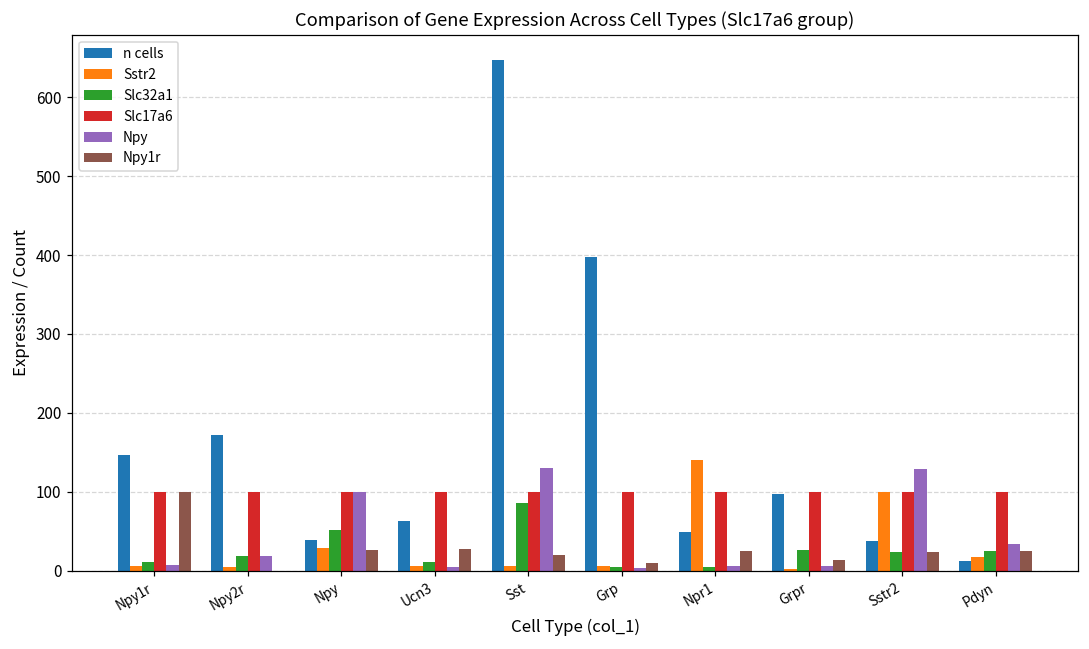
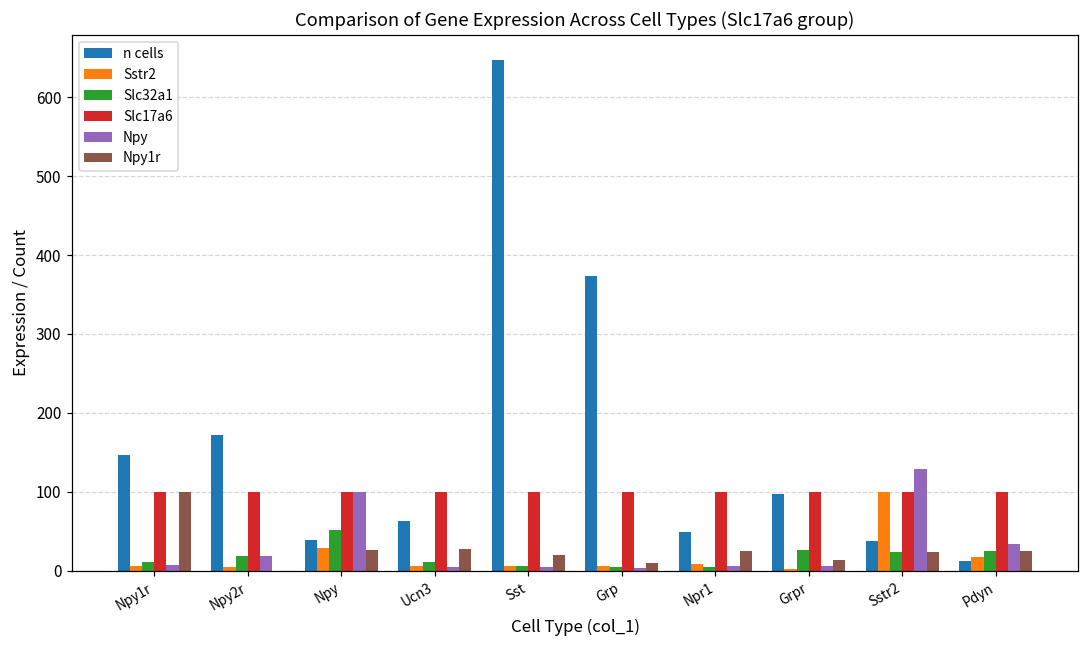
  {
    "n cells": {
      "Npy1r": 150,
      "Npy2r": 170,
      "Npy": 40,
      "Ucn3": 60,
      "Sst": 650,
-     "Grp": 400,
+     "Grp": 370,
      "Npr1": 50,
      "Grpr": 100,
      "Sstr2": 40,
      "Pdyn": 10
    },
    "Sstr2": {
      "Npy1r": 10,
      "Npy2r": 0,
      "Npy": 30,
      "Ucn3": 10,
      "Sst": 10,
      "Grp": 10,
-     "Npr1": 140,
+     "Npr1": 10,
      "Sstr2": 100,
      "Pdyn": 20
    },
    "Slc32a1": {
      "Npy1r": 10,
      "Npy2r": 20,
      "Npy": 50,
      "Ucn3": 10,
-     "Sst": 90,
+     "Sst": 10,
      "Grp": 10,
      "Npr1": 0,
      "Grpr": 30,
      "Sstr2": 20,
      "Pdyn": 30
    },
    "Slc17a6": {
      "Npy1r": 100,
      "Npy2r": 100,
      "Npy": 100,
      "Ucn3": 100,
      "Sst": 100,
      "Grp": 100,
      "Npr1": 100,
      "Grpr": 100,
      "Sstr2": 100,
      "Pdyn": 100
    },
    "Npy": {
      "Npy1r": 10,
      "Npy2r": 20,
      "Npy": 100,
      "Ucn3": 0,
-     "Sst": 130,
+     "Sst": 0,
      "Npr1": 10,
      "Grpr": 10,
      "Sstr2": 130,
      "Pdyn": 30
    },
    "Npy1r": {
      "Npy1r": 100,
      "Npy2r": 0,
      "Npy": 30,
      "Ucn3": 30,
      "Sst": 20,
      "Grp": 10,
      "Npr1": 20,
      "Grpr": 10,
      "Sstr2": 20,
      "Pdyn": 30
    }
  }
